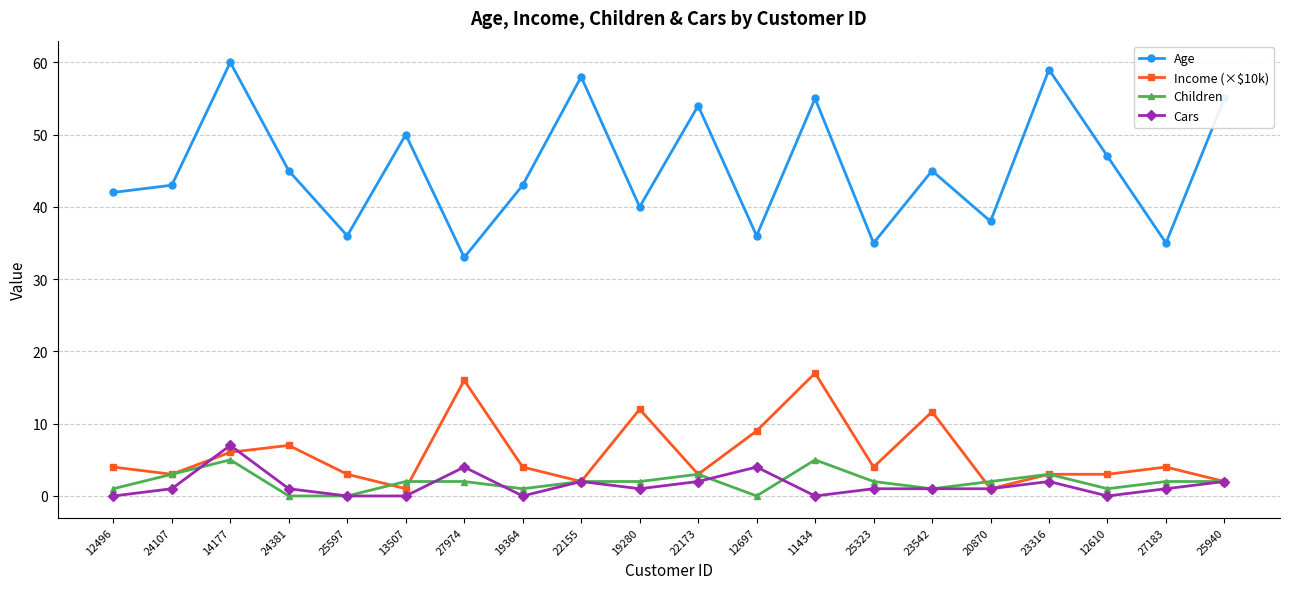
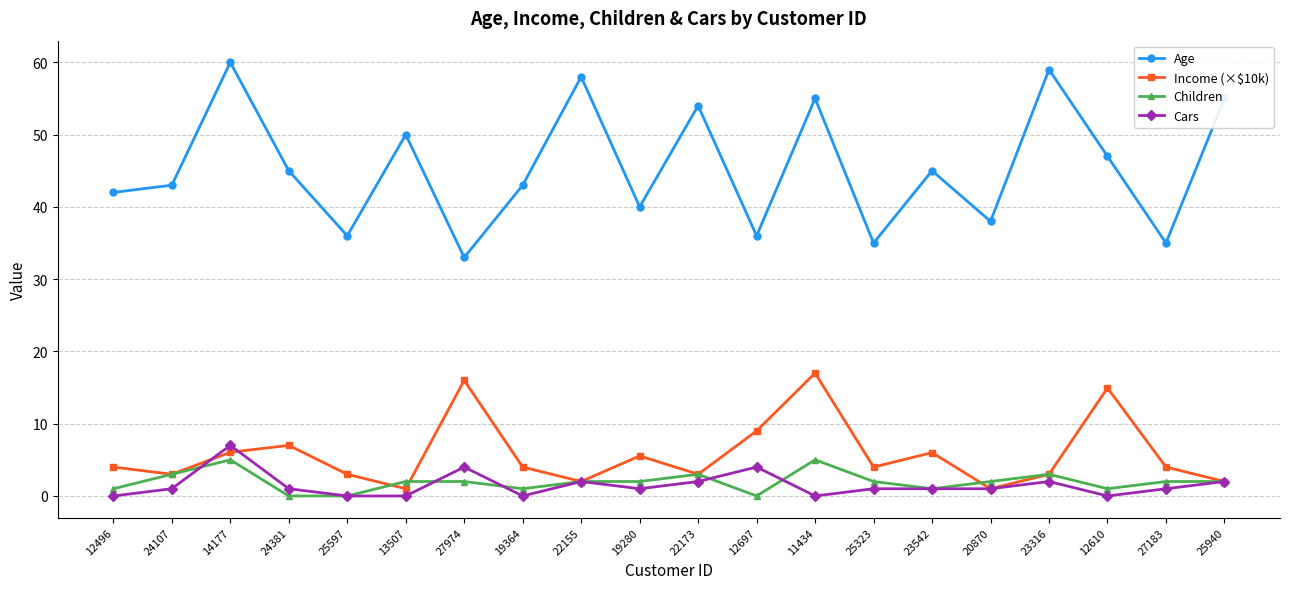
  {
    "Age": {
      "12496": 42,
      "24107": 43,
      "14177": 60,
      "24381": 45,
      "25597": 36,
      "13507": 50,
      "27974": 33,
      "19364": 43,
      "22155": 58,
      "19280": 40,
      "22173": 54,
      "12697": 36,
      "11434": 55,
      "25323": 35,
      "23542": 45,
      "20870": 38,
      "23316": 59,
      "12610": 47,
      "27183": 35
    },
    "Income (×$10k)": {
      "12496": 4,
      "14177": 6,
      "24381": 7,
      "25597": 3,
      "13507": 1,
      "27974": 16,
      "19364": 4,
-     "19280": 12,
+     "19280": 6,
      "12697": 9,
      "11434": 17,
      "25323": 4,
-     "23542": 12,
-     "12610": 3,
+     "23542": 6,
+     "12610": 15,
      "27183": 4
    },
    "Children": {
      "12496": 1,
      "14177": 5,
      "24381": 0,
      "13507": 2,
      "27974": 2,
      "19364": 1,
      "19280": 2,
      "12697": 0,
      "11434": 5,
      "25323": 2,
      "20870": 2,
      "12610": 1,
      "27183": 2
    },
    "Cars": {
      "12496": 0,
      "24107": 1,
      "14177": 7,
      "24381": 1,
      "13507": 0,
      "27974": 4,
      "19364": 0,
      "19280": 1,
      "22173": 2,
      "12697": 4,
      "11434": 0,
      "25323": 1,
      "23316": 2,
      "12610": 0,
      "27183": 1
    }
  }
